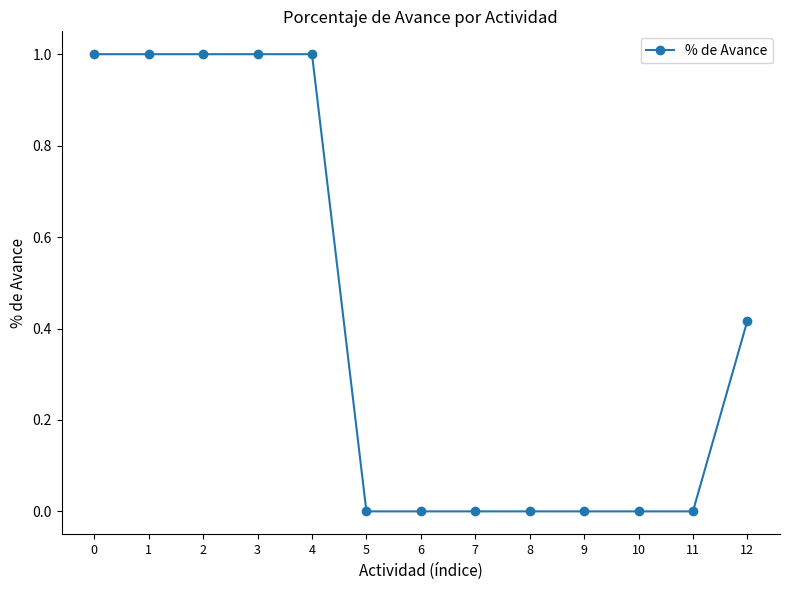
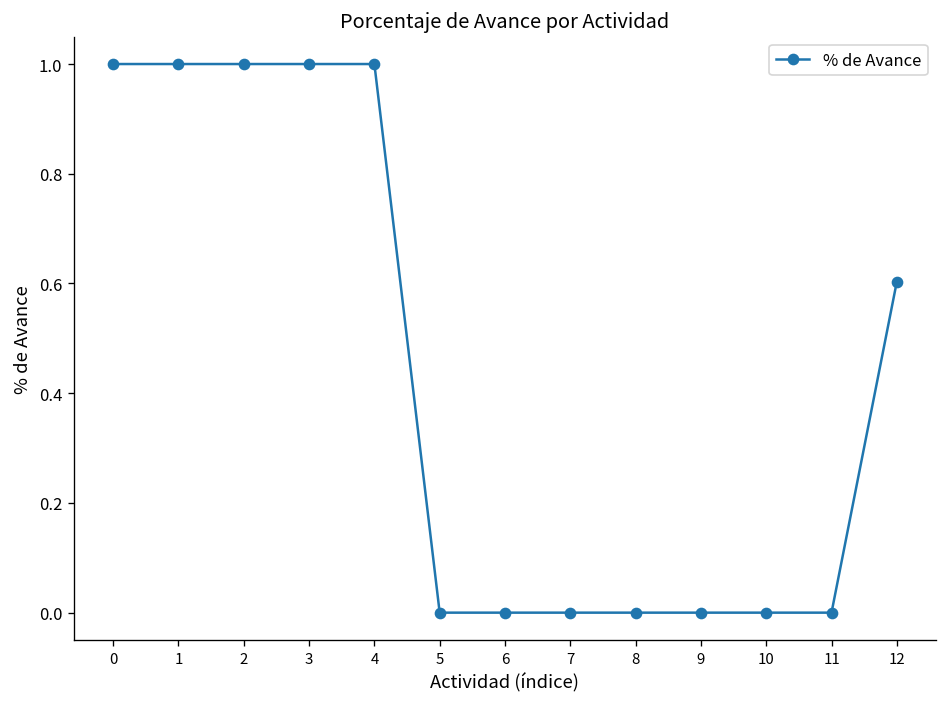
  {
    "0": 1.00,
    "1": 1.00,
    "2": 1.00,
    "3": 1.00,
    "4": 1.00,
    "5": 0.00,
    "6": 0.00,
    "7": 0.00,
    "8": 0.00,
    "9": 0.00,
    "10": 0.00,
    "11": 0.00,
-   "12": 0.42
+   "12": 0.60
  }
